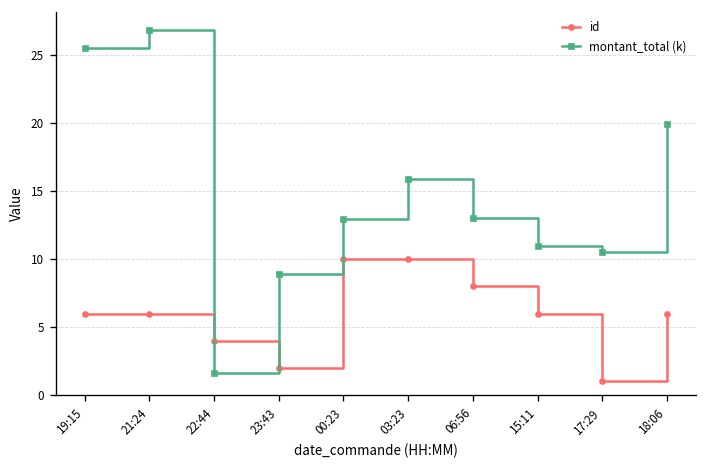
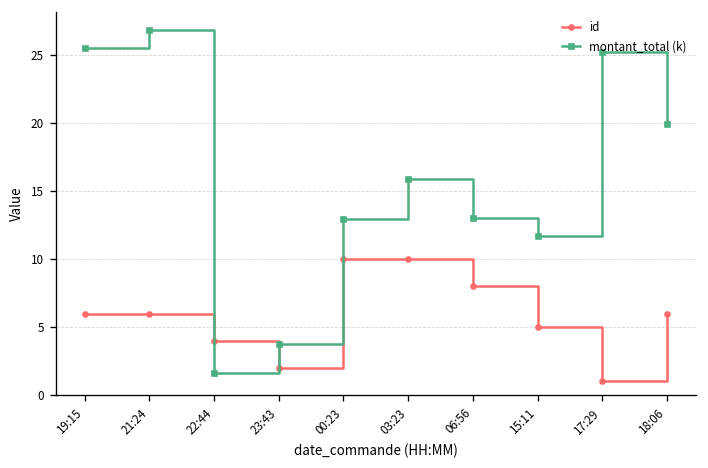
  {
    "id": {
      "19:15": 6,
      "21:24": 6,
      "22:44": 4,
      "23:43": 2,
      "00:23": 10,
      "03:23": 10,
      "06:56": 8,
-     "15:11": 6,
+     "15:11": 5,
      "17:29": 1,
      "18:06": 6
    },
    "montant_total (k)": {
      "19:15": 25.5,
      "21:24": 26.9,
      "22:44": 1.6,
-     "23:43": 8.9,
+     "23:43": 3.7,
      "00:23": 13.0,
      "03:23": 15.9,
      "06:56": 13.1,
-     "15:11": 11.0,
-     "17:29": 10.5,
+     "15:11": 11.7,
+     "17:29": 25.2,
      "18:06": 19.9
    }
  }
